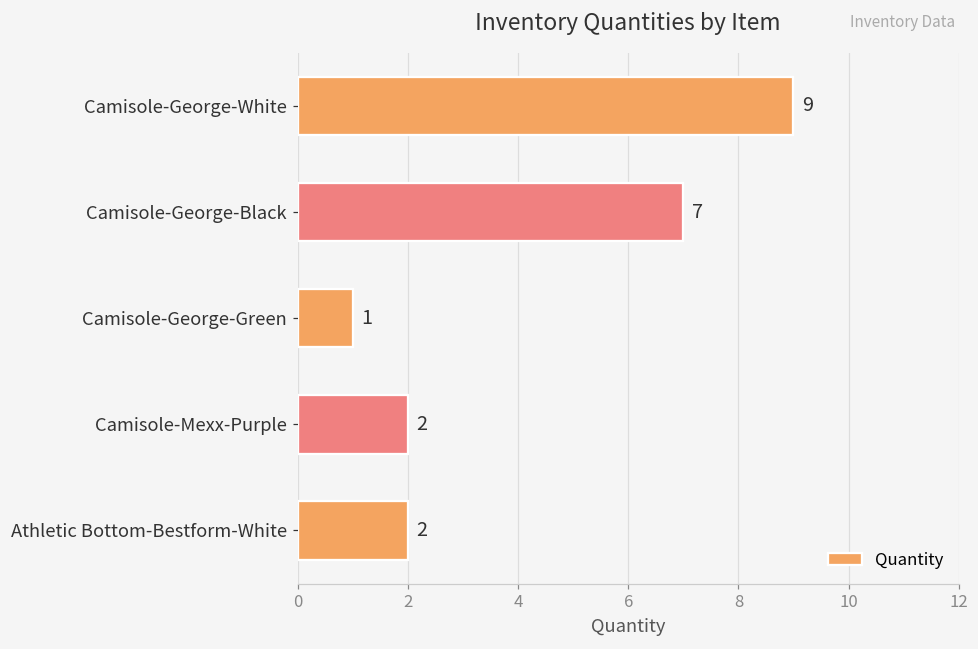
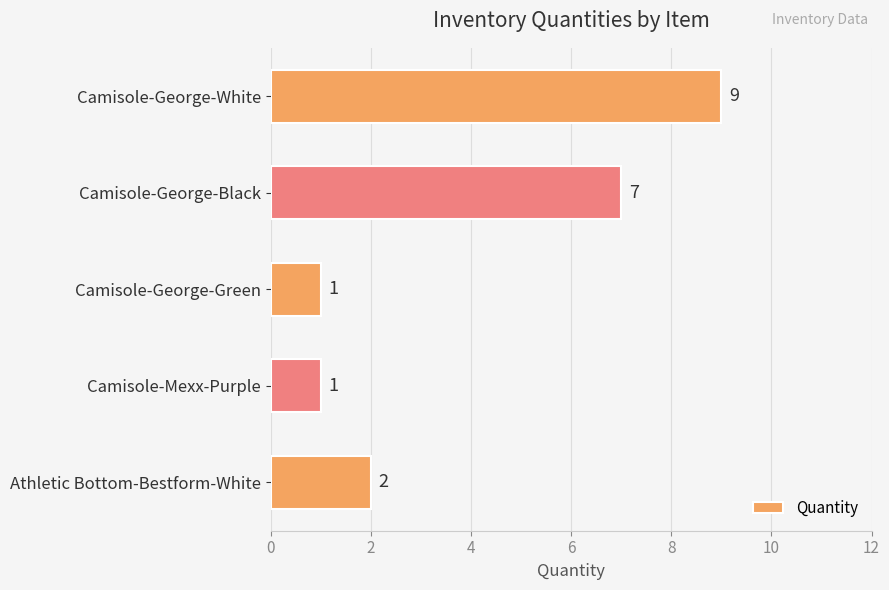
  {
    "Camisole-George-White": 9,
    "Camisole-George-Black": 7,
    "Camisole-George-Green": 1,
-   "Camisole-Mexx-Purple": 2,
+   "Camisole-Mexx-Purple": 1,
    "Athletic Bottom-Bestform-White": 2
  }
